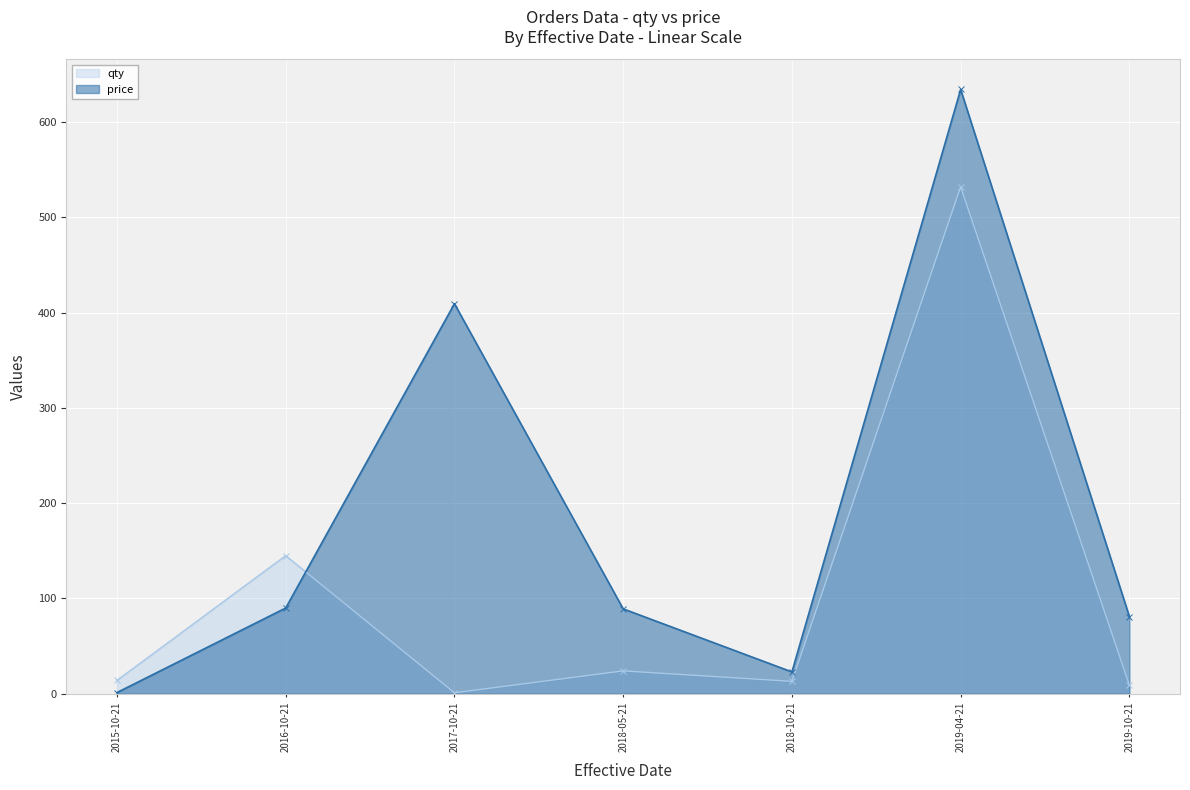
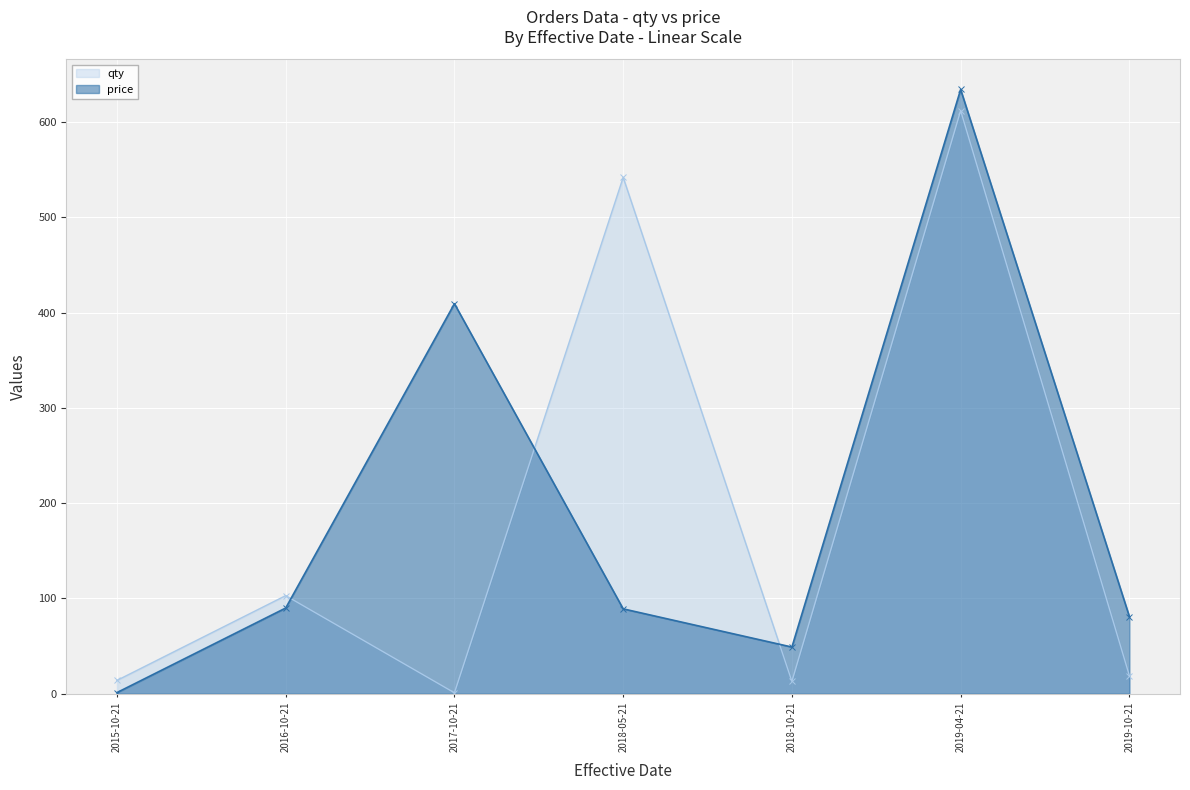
  {
    "qty": {
      "2015-10-21": 10,
-     "2016-10-21": 150,
+     "2016-10-21": 100,
      "2017-10-21": 0,
-     "2018-05-21": 20,
+     "2018-05-21": 540,
      "2018-10-21": 10,
-     "2019-04-21": 530,
-     "2019-10-21": 10
+     "2019-04-21": 610,
+     "2019-10-21": 20
    },
    "price": {
      "2015-10-21": 0,
      "2016-10-21": 90,
      "2017-10-21": 410,
      "2018-05-21": 90,
-     "2018-10-21": 20,
+     "2018-10-21": 50,
      "2019-04-21": 630,
      "2019-10-21": 80
    }
  }
